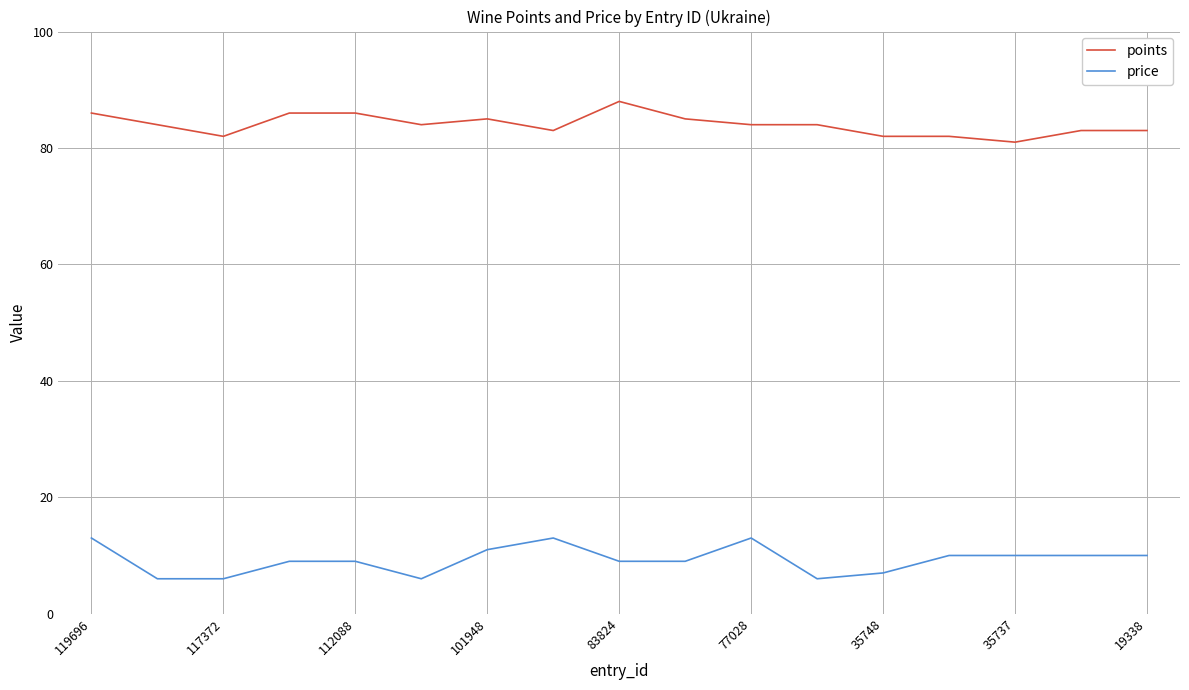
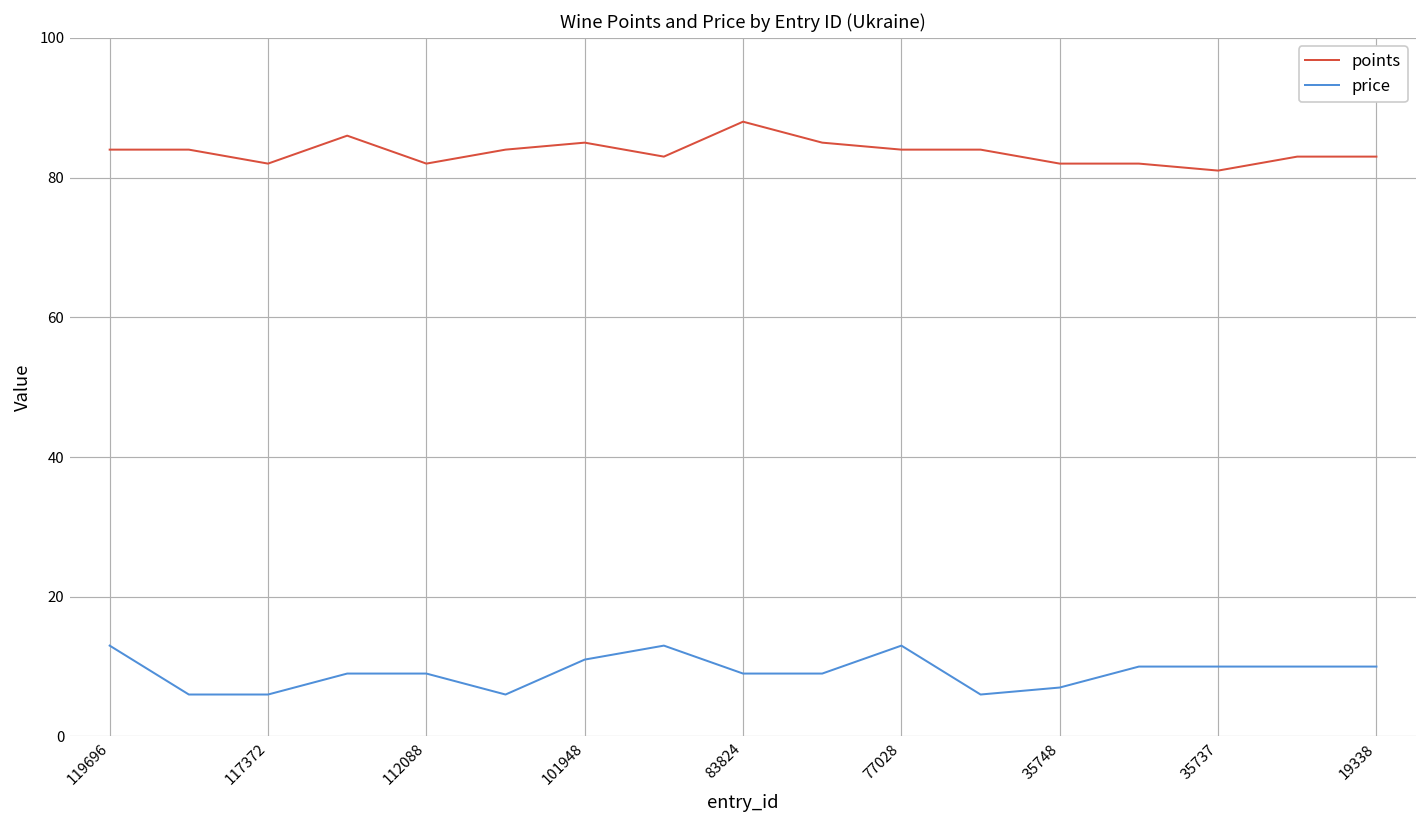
  {
    "points": {
-     "119696": 86,
+     "119696": 84,
      "117372": 82,
-     "112088": 86,
+     "112088": 82,
      "101948": 85,
      "83824": 88,
      "77028": 84,
      "35748": 82,
      "35737": 81,
      "19338": 83
    },
    "price": {
      "119696": 13,
      "117372": 6,
      "112088": 9,
      "101948": 11,
      "83824": 9,
      "77028": 13,
      "35748": 7,
      "35737": 10,
      "19338": 10
    }
  }
